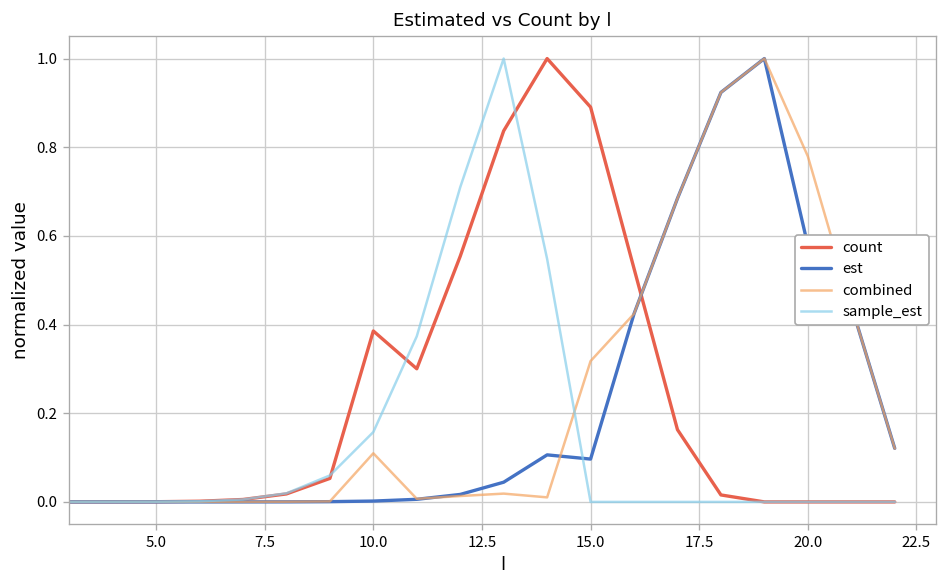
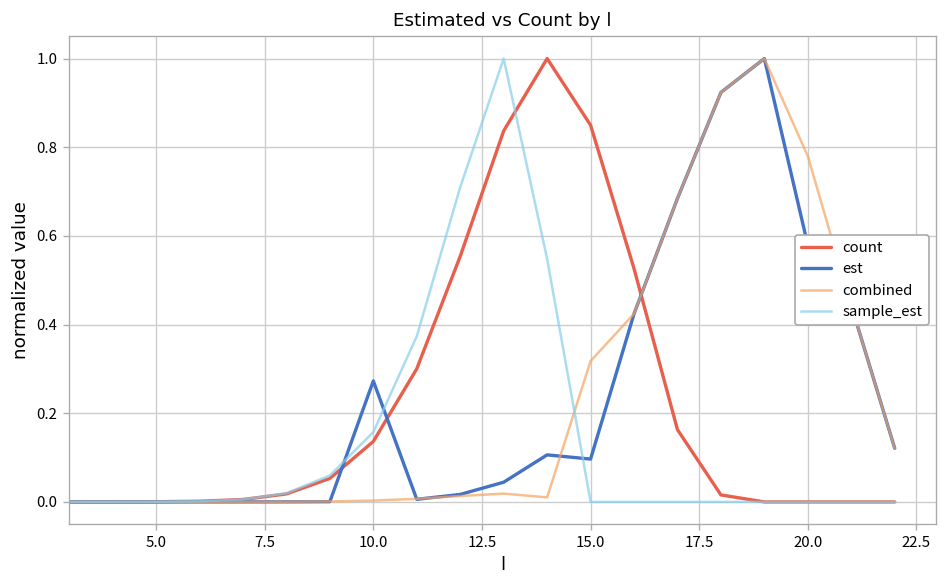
  {
    "count": {
-     "10.0": 0.39,
-     "15.0": 0.89
+     "10.0": 0.14,
+     "15.0": 0.85
    },
    "est": {
-     "10.0": 0.00,
+     "10.0": 0.27,
      "15.0": 0.10
    },
    "combined": {
-     "10.0": 0.11,
+     "10.0": 0.00,
      "15.0": 0.32,
      "20.0": 0.78
    },
    "sample_est": {
      "10.0": 0.16,
      "15.0": 0.00
    }
  }
